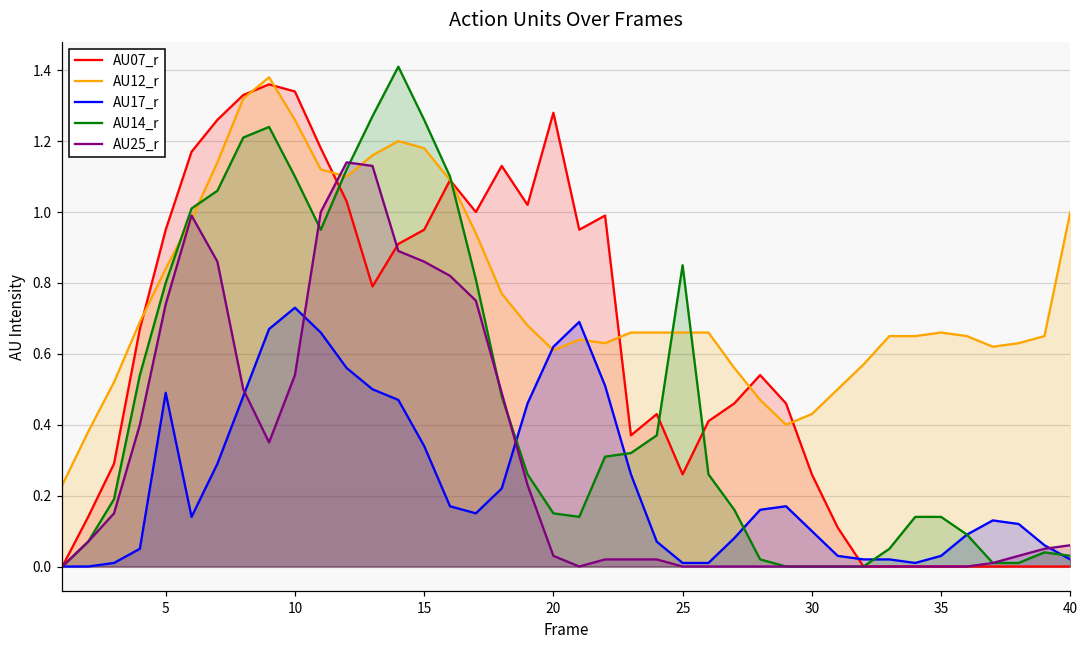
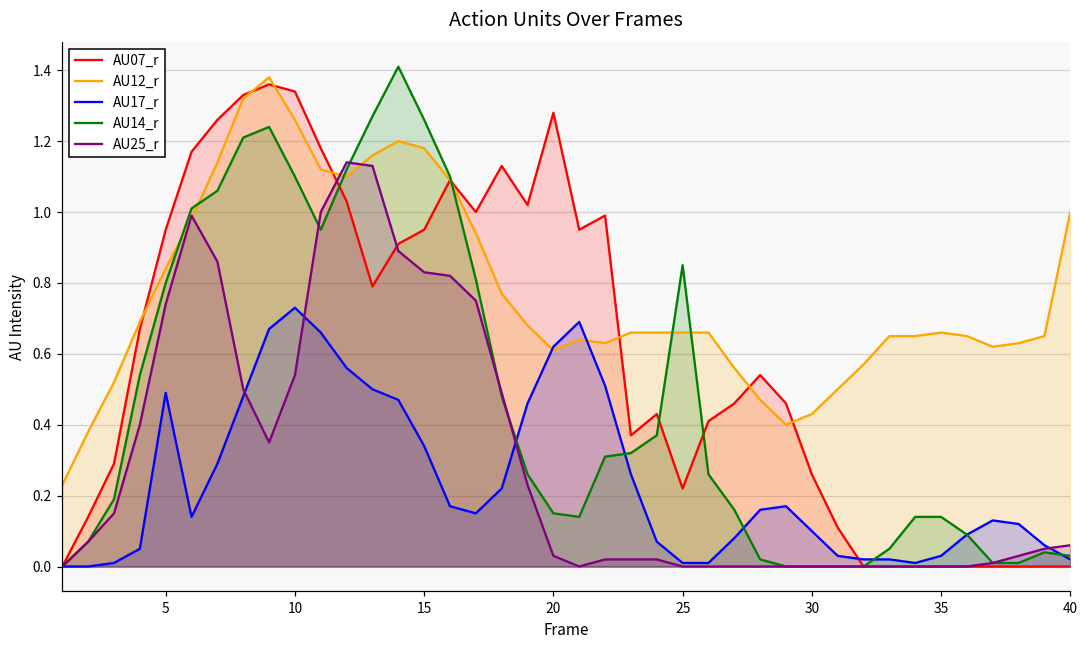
  {
    "AU07_r": {
      "5": 0.95,
      "10": 1.34,
      "15": 0.95,
      "20": 1.28,
-     "25": 0.26,
+     "25": 0.22,
      "30": 0.26,
      "40": 0.00
    },
    "AU12_r": {
      "5": 0.84,
      "10": 1.26,
      "15": 1.18,
      "20": 0.61,
      "25": 0.66,
      "30": 0.43,
      "35": 0.66,
      "40": 1.00
    },
    "AU17_r": {
      "5": 0.49,
      "10": 0.73,
      "15": 0.34,
      "20": 0.62,
      "25": 0.01,
      "30": 0.10,
      "35": 0.03,
      "40": 0.02
    },
    "AU14_r": {
      "5": 0.80,
      "10": 1.10,
      "15": 1.26,
      "20": 0.15,
      "25": 0.85,
      "35": 0.14,
      "40": 0.03
    },
    "AU25_r": {
      "5": 0.74,
      "10": 0.54,
-     "15": 0.86,
+     "15": 0.83,
      "20": 0.03,
      "25": 0.00,
      "40": 0.06
    }
  }
